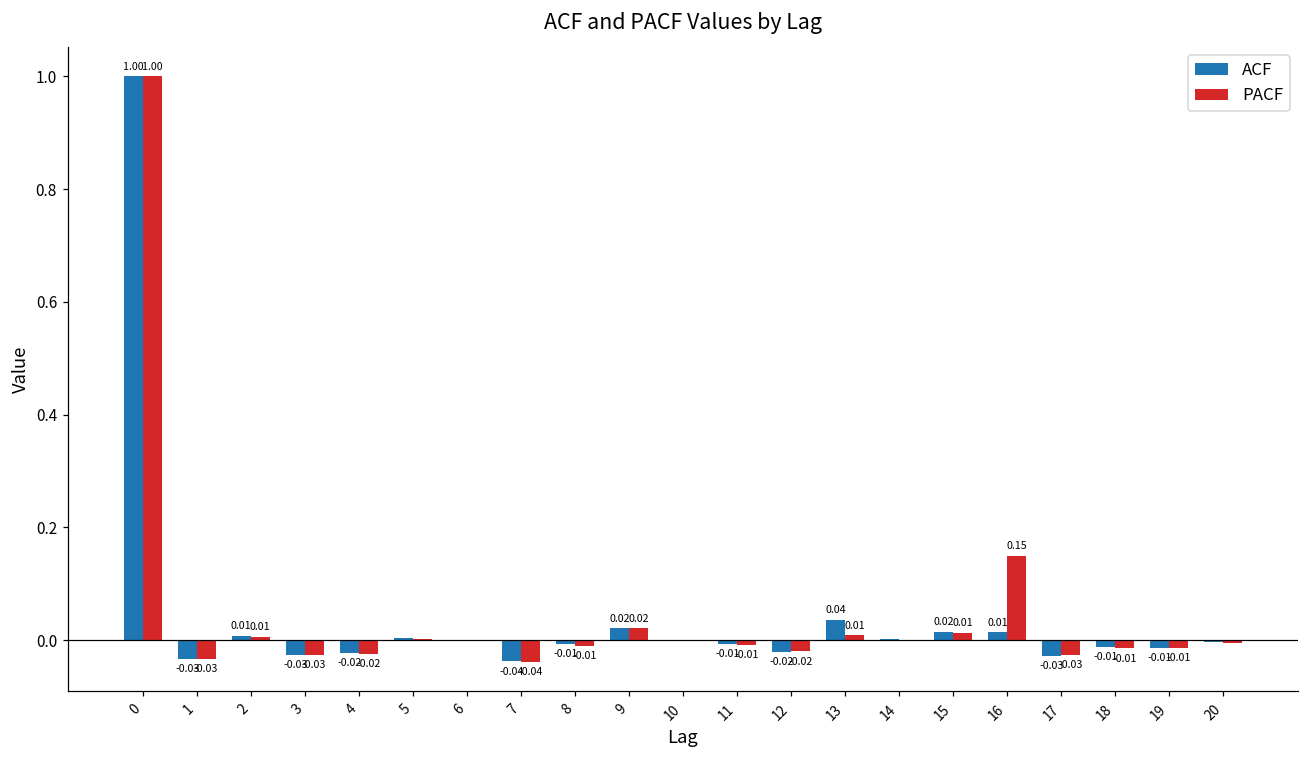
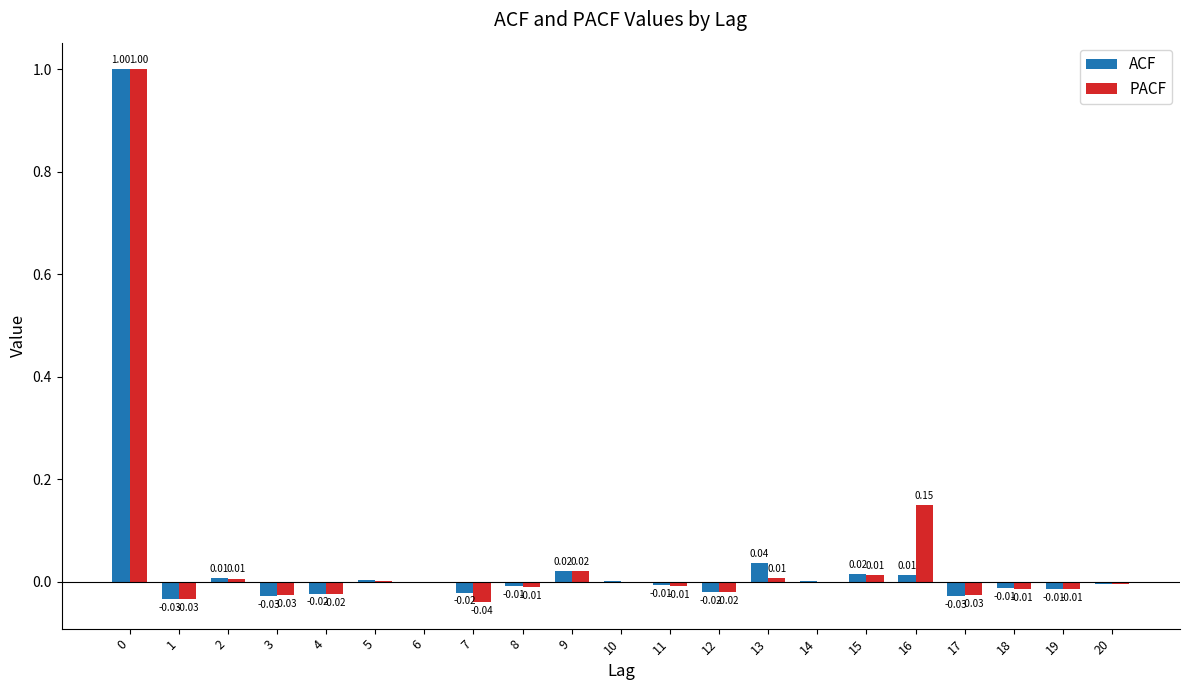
  {
    "ACF": {
      "0": 1.00,
      "2": 0.01,
-     "7": -0.04,
+     "7": -0.02,
      "9": 0.02,
      "13": 0.04,
      "15": 0.02,
      "16": 0.01
    },
    "PACF": {
      "0": 1.00,
      "2": 0.01,
      "7": -0.04,
      "9": 0.02,
      "13": 0.01,
      "15": 0.01,
      "16": 0.15
    }
  }
